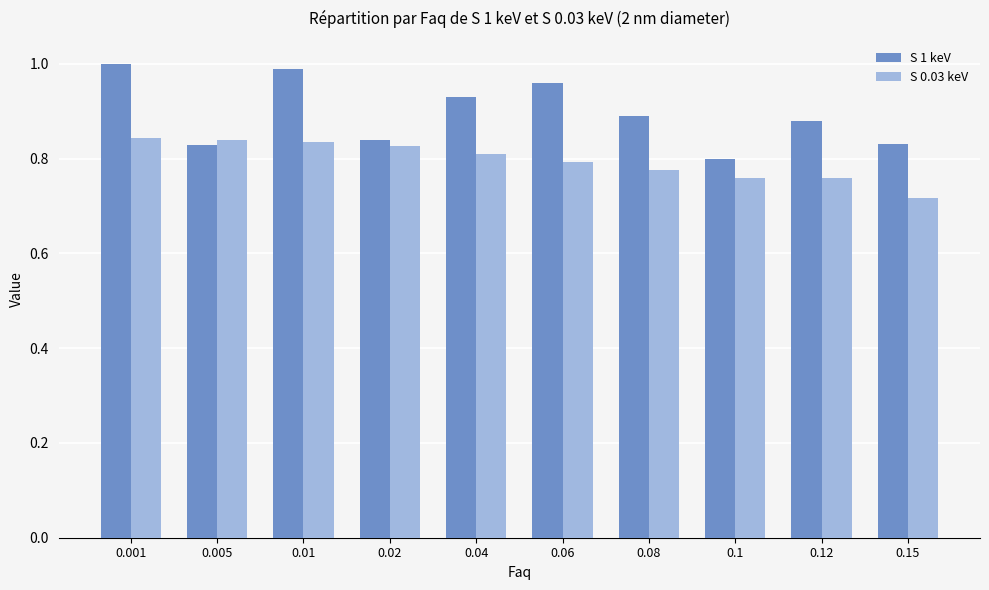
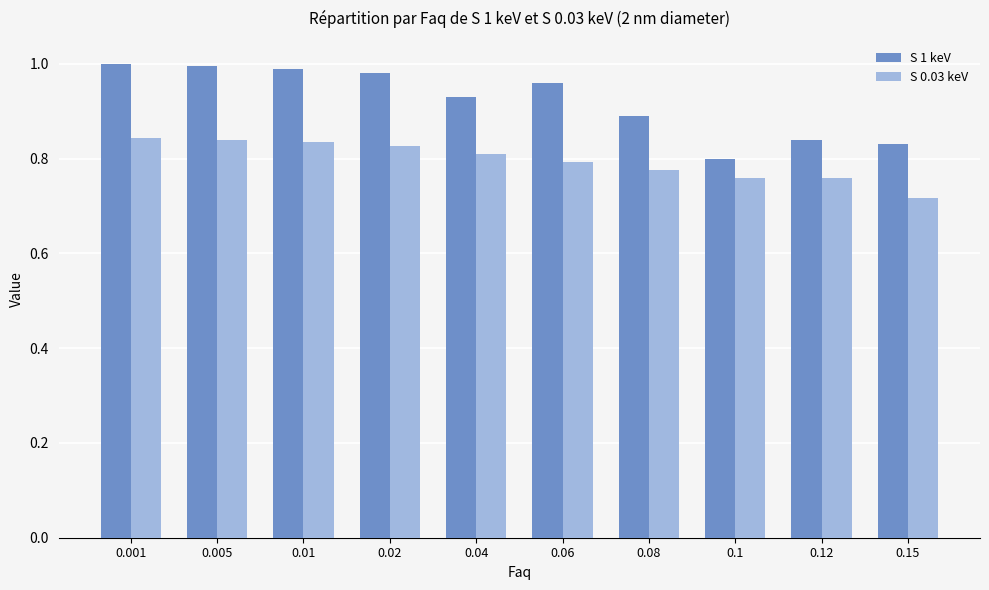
  {
    "S 1 keV": {
      "0.001": 1.00,
-     "0.005": 0.83,
+     "0.005": 1.00,
      "0.01": 0.99,
-     "0.02": 0.84,
+     "0.02": 0.98,
      "0.04": 0.93,
      "0.06": 0.96,
      "0.08": 0.89,
      "0.1": 0.80,
-     "0.12": 0.88,
+     "0.12": 0.84,
      "0.15": 0.83
    },
    "S 0.03 keV": {
      "0.001": 0.84,
      "0.005": 0.84,
      "0.01": 0.84,
      "0.02": 0.83,
      "0.04": 0.81,
      "0.06": 0.79,
      "0.08": 0.78,
      "0.1": 0.76,
      "0.12": 0.76,
      "0.15": 0.72
    }
  }
